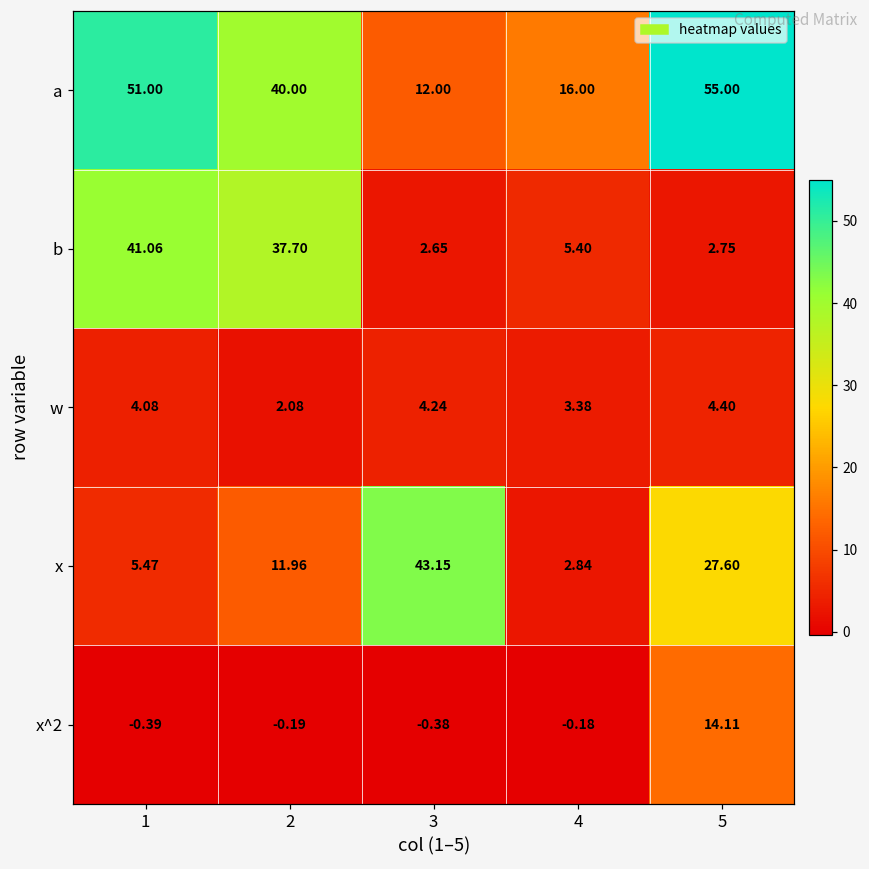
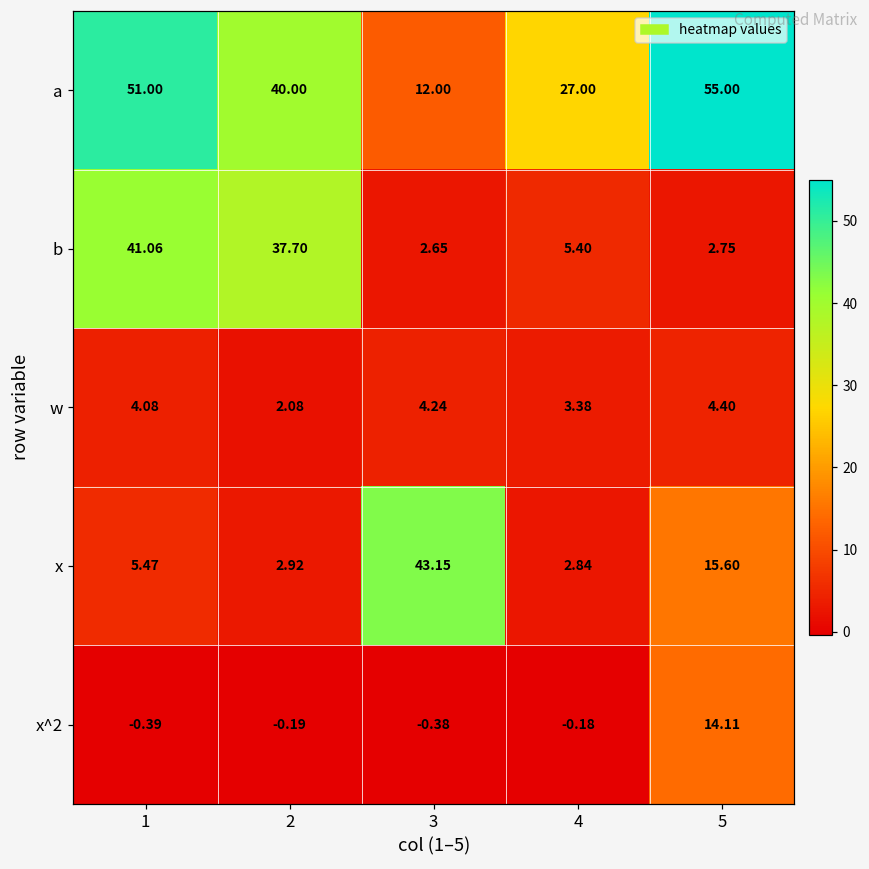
  {
    "a": {
      "1": 51.00,
      "2": 40.00,
      "3": 12.00,
-     "4": 16.00,
+     "4": 27.00,
      "5": 55.00
    },
    "b": {
      "1": 41.06,
      "2": 37.70,
      "3": 2.65,
      "4": 5.40,
      "5": 2.75
    },
    "w": {
      "1": 4.08,
      "2": 2.08,
      "3": 4.24,
      "4": 3.38,
      "5": 4.40
    },
    "x": {
      "1": 5.47,
-     "2": 11.96,
+     "2": 2.92,
      "3": 43.15,
      "4": 2.84,
-     "5": 27.60
+     "5": 15.60
    },
    "x^2": {
      "1": -0.39,
      "2": -0.19,
      "3": -0.38,
      "4": -0.18,
      "5": 14.11
    }
  }
